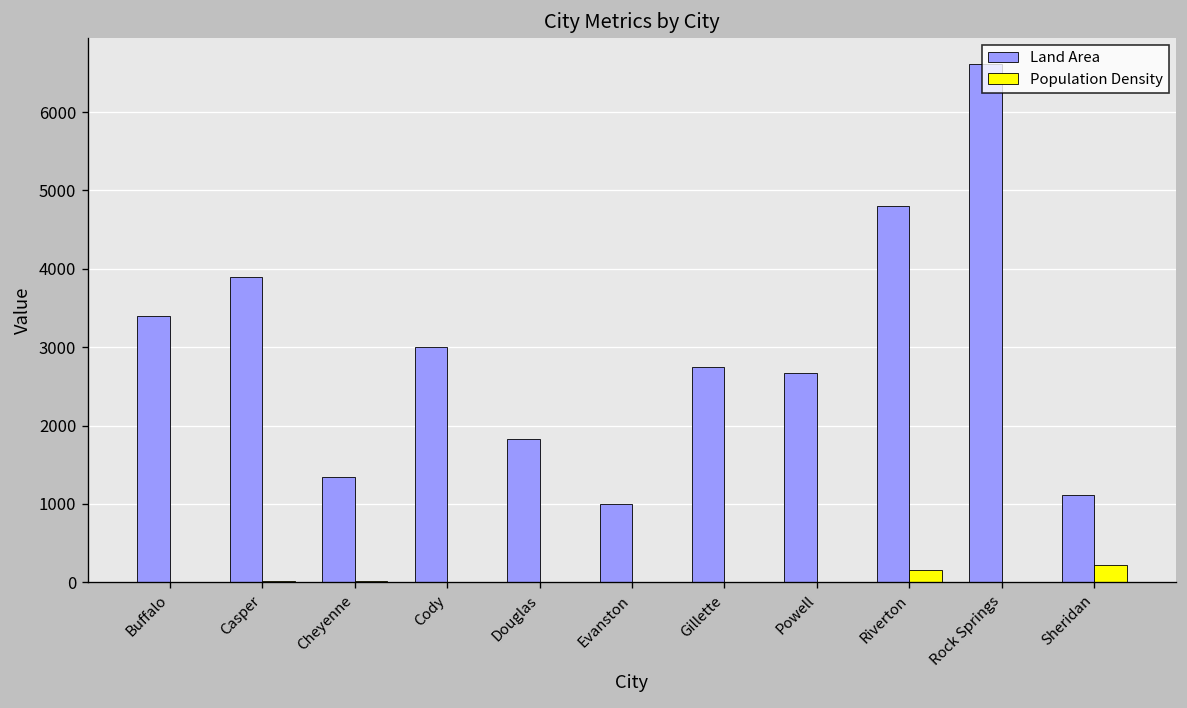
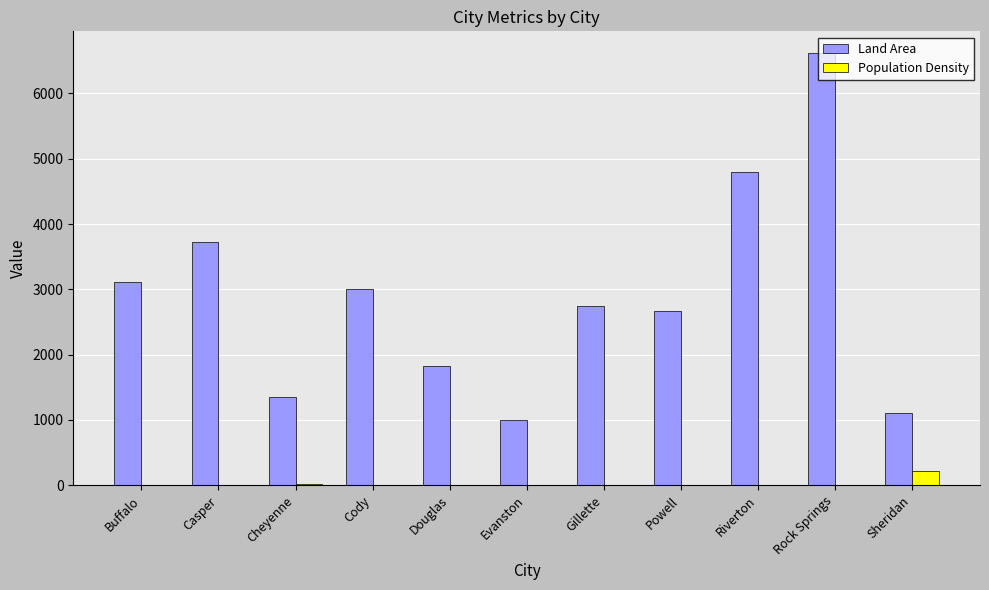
  {
    "Land Area": {
-     "Buffalo": 3400,
-     "Casper": 3900,
+     "Buffalo": 3100,
+     "Casper": 3700,
      "Cheyenne": 1300,
      "Cody": 3000,
      "Douglas": 1800,
      "Evanston": 1000,
      "Gillette": 2700,
      "Powell": 2700,
      "Riverton": 4800,
      "Sheridan": 1100
    },
    "Population Density": {
-     "Riverton": 200,
+     "Riverton": 0,
      "Sheridan": 200
    }
  }
